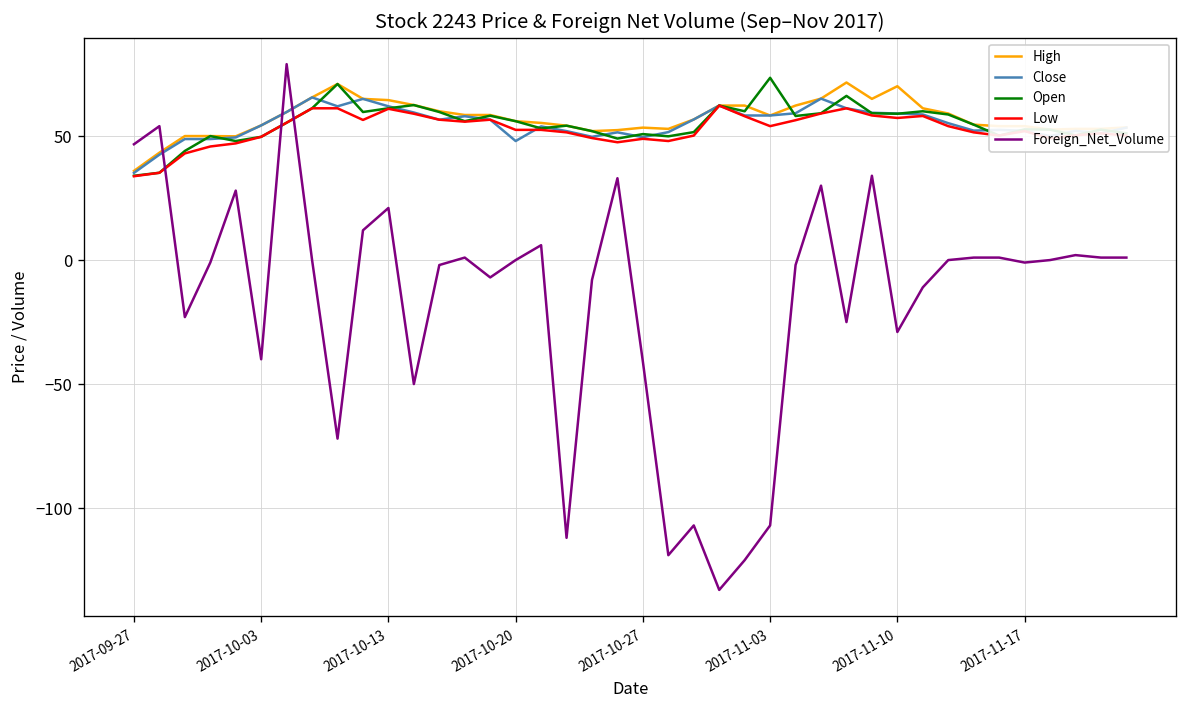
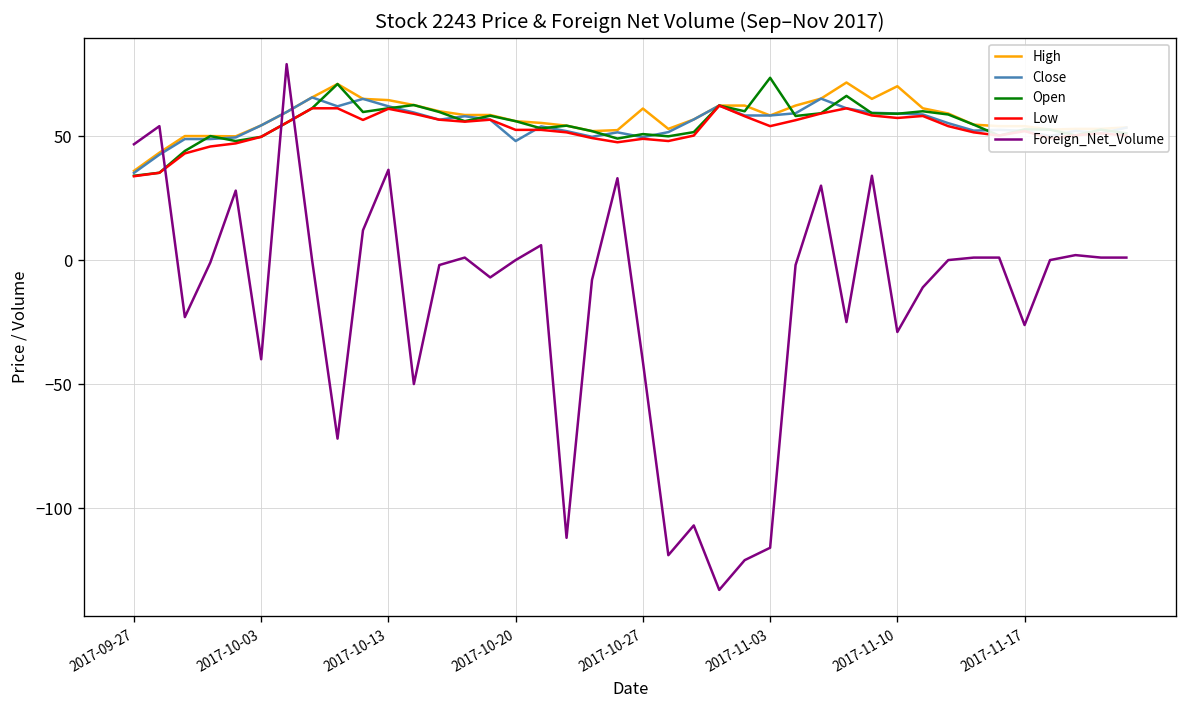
  {
    "High": {
      "2017-10-13": 65,
-     "2017-10-27": 53,
+     "2017-10-27": 61,
      "2017-11-10": 70
    },
    "Close": {
      "2017-10-20": 48
    },
    "Open": {
      "2017-10-27": 51,
      "2017-11-03": 74
    },
    "Low": {
      "2017-10-20": 53,
      "2017-11-03": 54,
      "2017-11-10": 57
    },
    "Foreign_Net_Volume": {
      "2017-09-27": 47,
      "2017-10-03": -40,
-     "2017-10-13": 21,
+     "2017-10-13": 36,
      "2017-10-20": 0,
      "2017-10-27": -41,
-     "2017-11-03": -107,
+     "2017-11-03": -116,
      "2017-11-10": -29,
-     "2017-11-17": -1
+     "2017-11-17": -26
    }
  }
